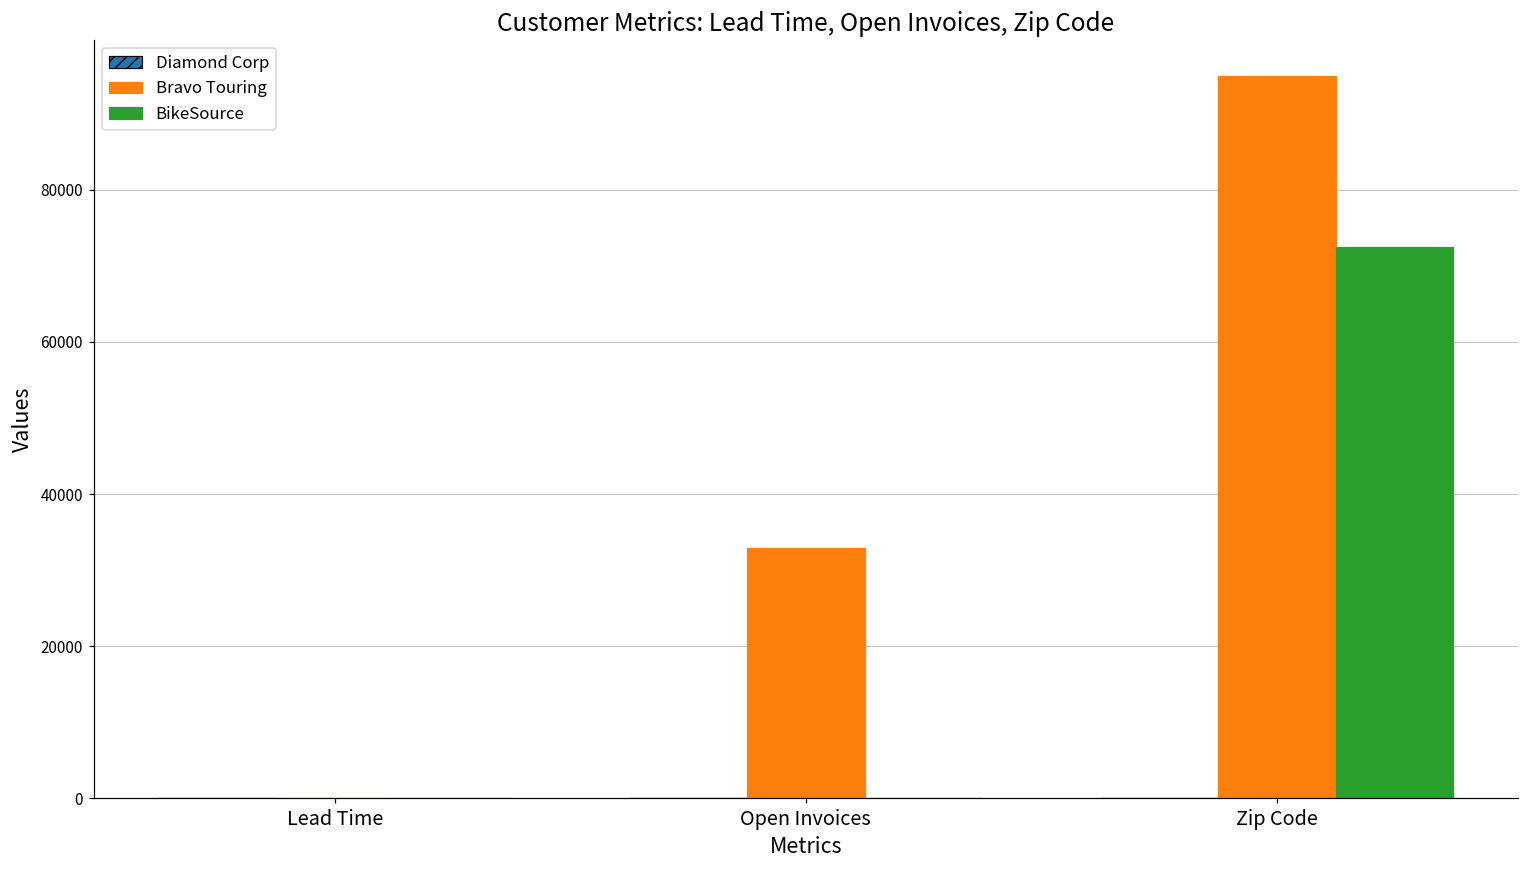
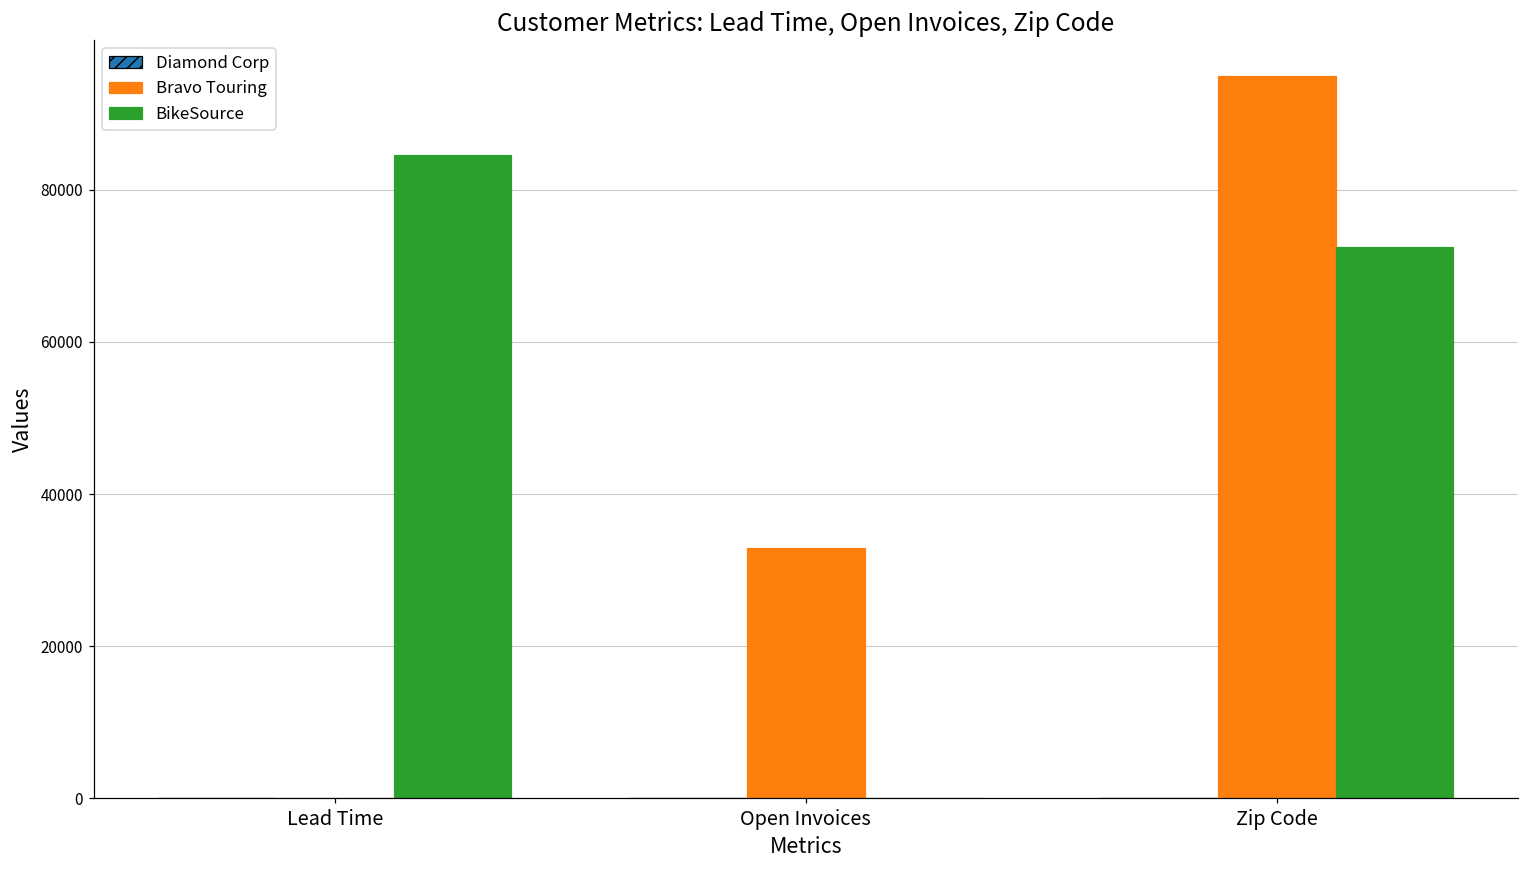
  {
    "Diamond Corp": {
      "Lead Time": 0,
      "Open Invoices": 0,
      "Zip Code": 0
    },
    "Bravo Touring": {
      "Lead Time": 0,
      "Open Invoices": 33000,
      "Zip Code": 95000
    },
    "BikeSource": {
-     "Lead Time": 0,
+     "Lead Time": 85000,
      "Open Invoices": 0,
      "Zip Code": 72000
    }
  }
